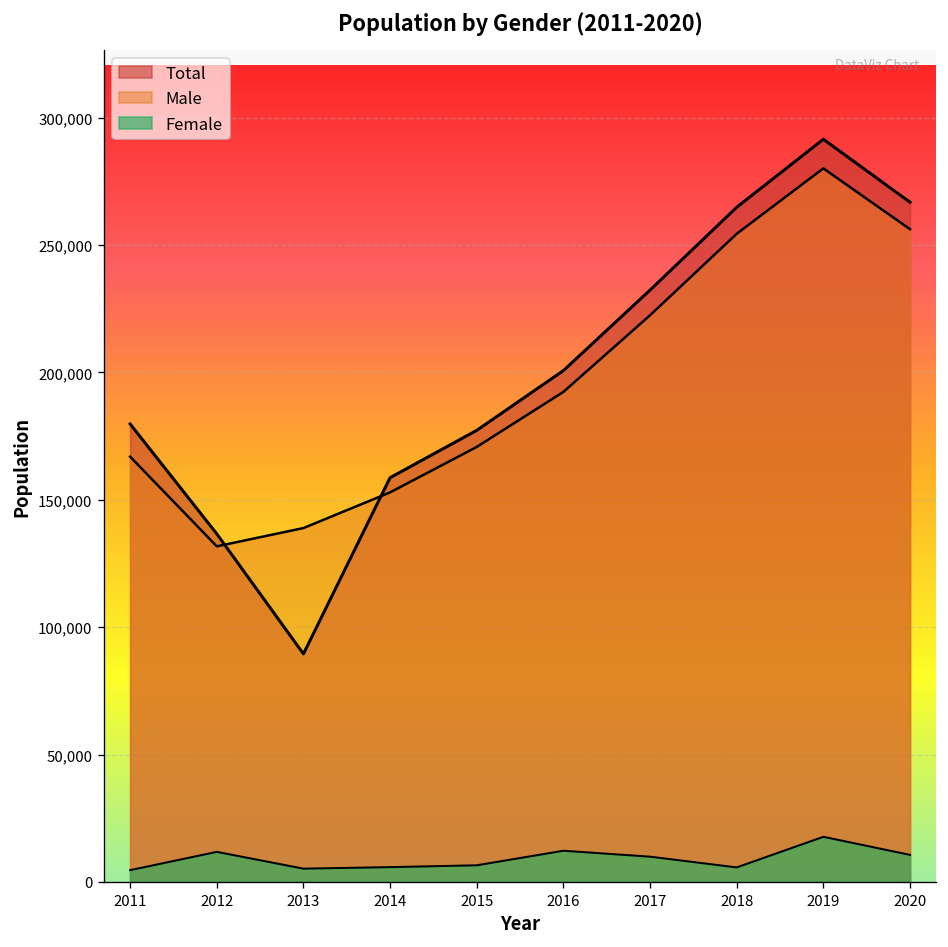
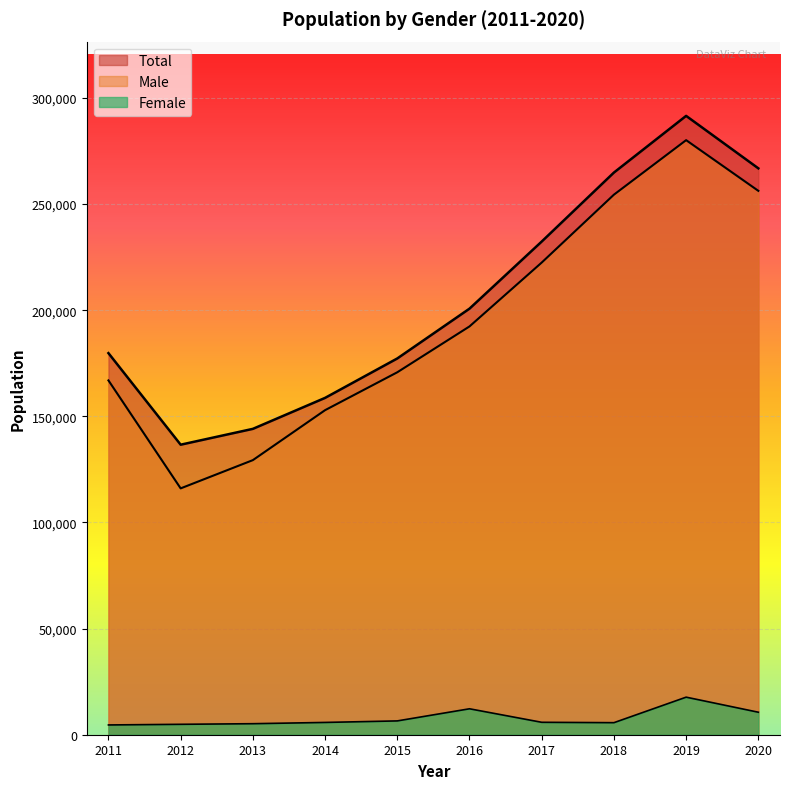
  {
    "Total": {
      "2011": "180,000",
      "2012": "137,000",
-     "2013": "90,000",
+     "2013": "144,000",
      "2014": "159,000",
      "2015": "177,000",
      "2016": "201,000",
      "2017": "232,000",
      "2018": "265,000",
      "2019": "292,000",
      "2020": "267,000"
    },
    "Male": {
      "2011": "167,000",
-     "2012": "132,000",
-     "2013": "139,000",
+     "2012": "116,000",
+     "2013": "129,000",
      "2014": "153,000",
      "2015": "171,000",
      "2016": "192,000",
      "2017": "222,000",
      "2018": "254,000",
      "2019": "280,000",
      "2020": "256,000"
    },
    "Female": {
      "2011": "5,000",
-     "2012": "12,000",
+     "2012": "5,000",
      "2013": "5,000",
      "2014": "6,000",
      "2015": "7,000",
      "2016": "12,000",
-     "2017": "10,000",
+     "2017": "6,000",
      "2018": "6,000",
      "2019": "18,000",
      "2020": "11,000"
    }
  }
